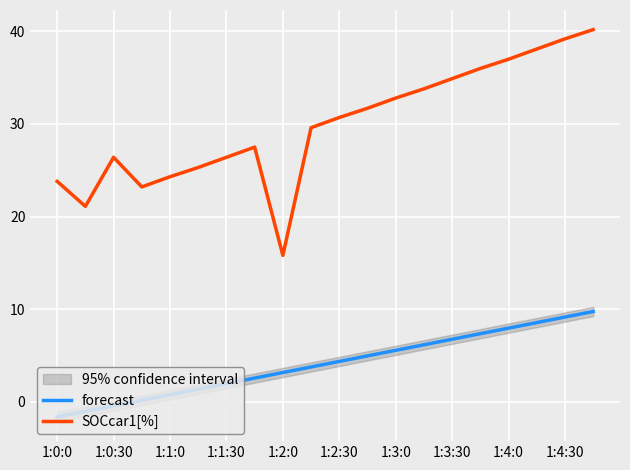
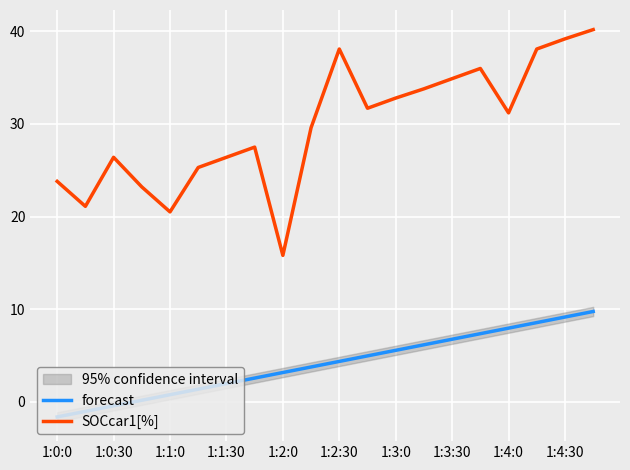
  {
    "forecast": {
      "1:2:0": 3,
      "1:2:30": 4,
      "1:3:0": 6,
      "1:3:30": 7,
      "1:4:0": 8,
      "1:4:30": 9
    },
    "SOCcar1[%]": {
      "1:0:0": 24,
      "1:0:30": 26,
-     "1:1:0": 24,
+     "1:1:0": 21,
      "1:1:30": 26,
      "1:2:0": 16,
-     "1:2:30": 31,
+     "1:2:30": 38,
      "1:3:0": 33,
      "1:3:30": 35,
-     "1:4:0": 37,
+     "1:4:0": 31,
      "1:4:30": 39
    }
  }
